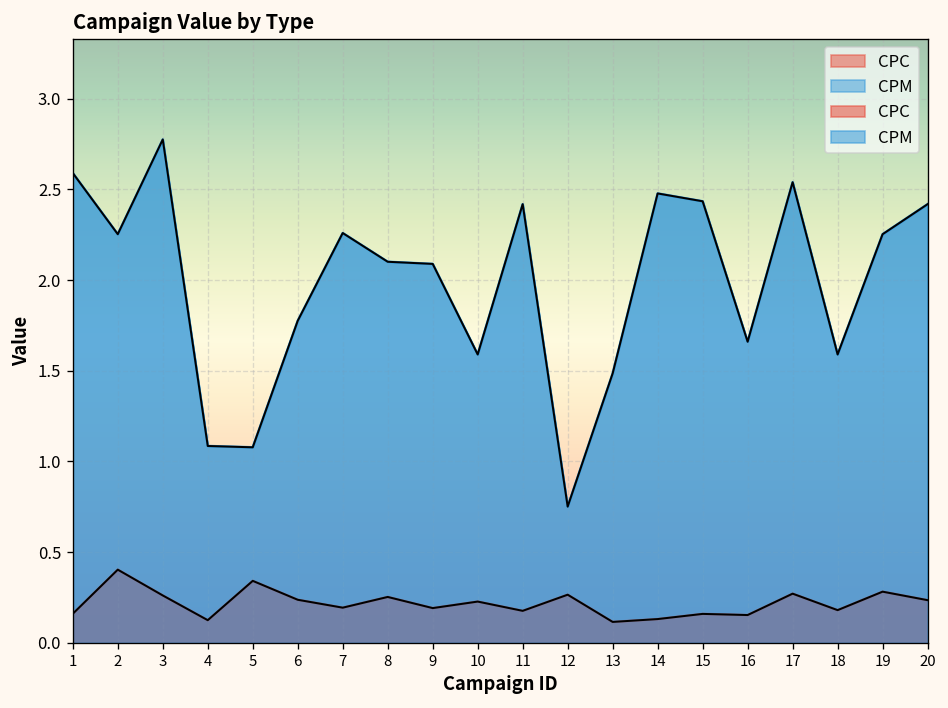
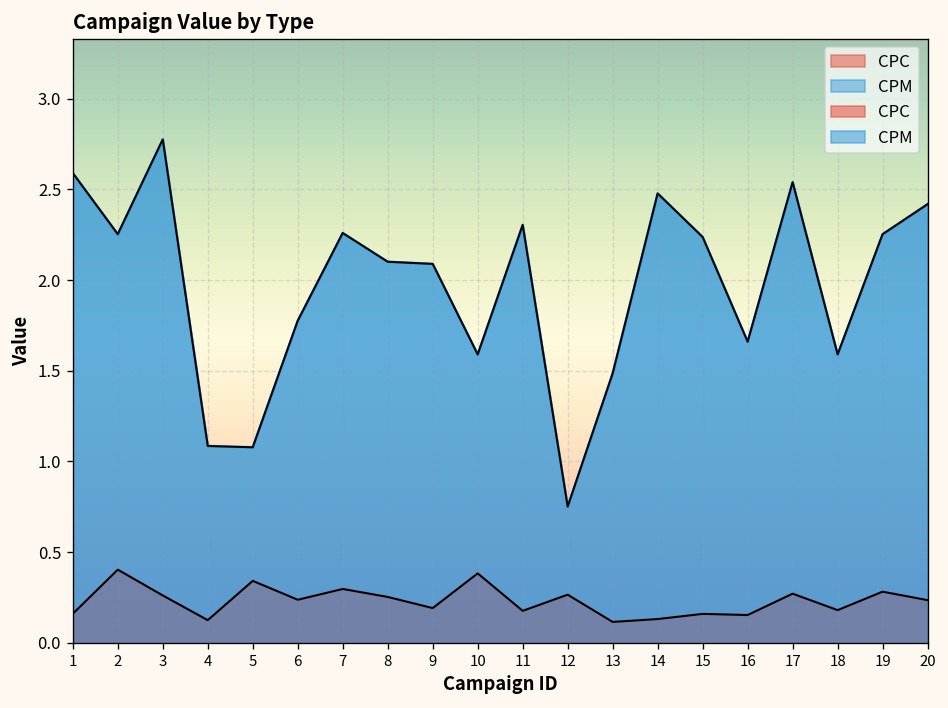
  {
    "CPC": {
      "1": 0.16,
      "2": 0.40,
      "3": 0.26,
      "4": 0.13,
      "5": 0.34,
      "6": 0.24,
-     "7": 0.19,
+     "7": 0.30,
      "8": 0.25,
      "9": 0.19,
-     "10": 0.23,
+     "10": 0.38,
      "11": 0.18,
      "12": 0.27,
      "13": 0.12,
      "14": 0.13,
      "15": 0.16,
      "16": 0.15,
      "17": 0.27,
      "18": 0.18,
      "19": 0.28,
      "20": 0.24
    },
    "CPM": {
      "1": 2.59,
      "2": 2.25,
      "3": 2.78,
      "4": 1.09,
      "5": 1.08,
      "6": 1.78,
      "7": 2.26,
      "8": 2.10,
      "9": 2.09,
      "10": 1.59,
-     "11": 2.42,
+     "11": 2.30,
      "12": 0.75,
      "13": 1.49,
      "14": 2.48,
-     "15": 2.43,
+     "15": 2.24,
      "16": 1.66,
      "17": 2.54,
      "18": 1.59,
      "19": 2.25,
      "20": 2.42
    }
  }
